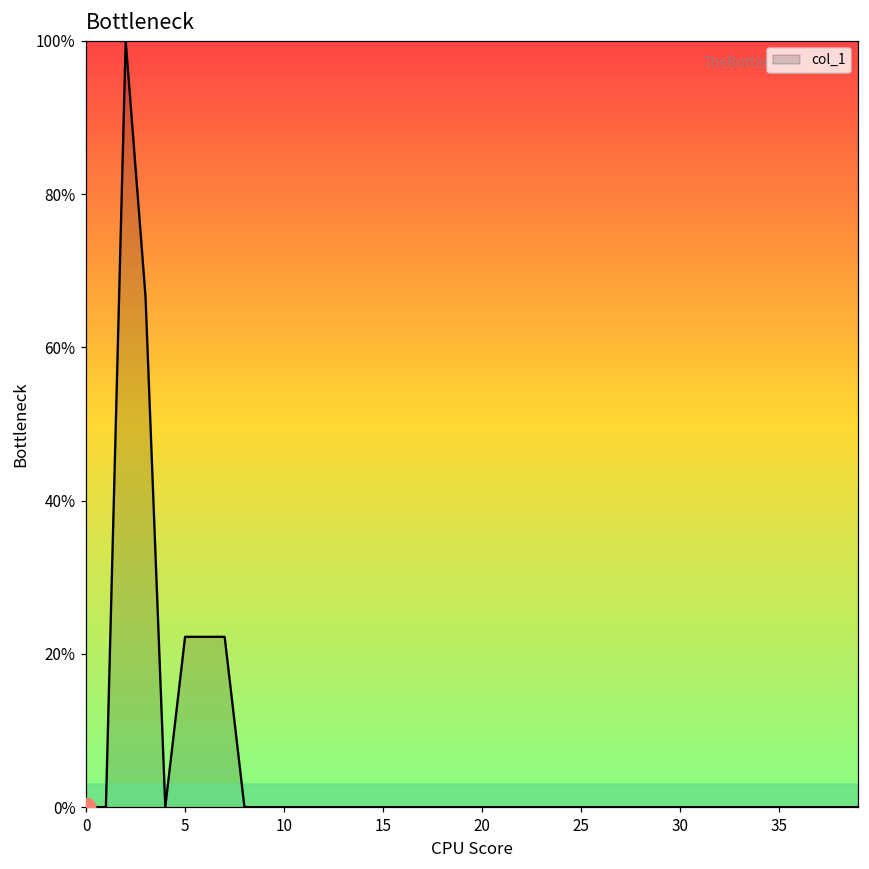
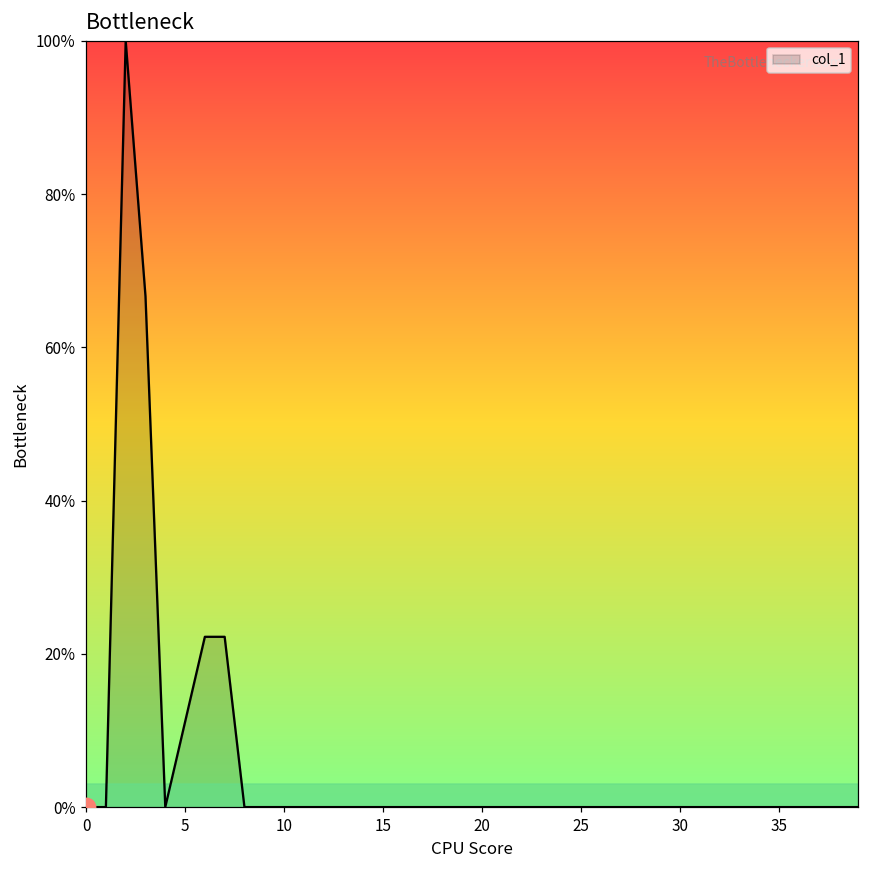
  {
    "col_1": {
-     "5": "22%"
+     "5": "11%"
    }
  }
